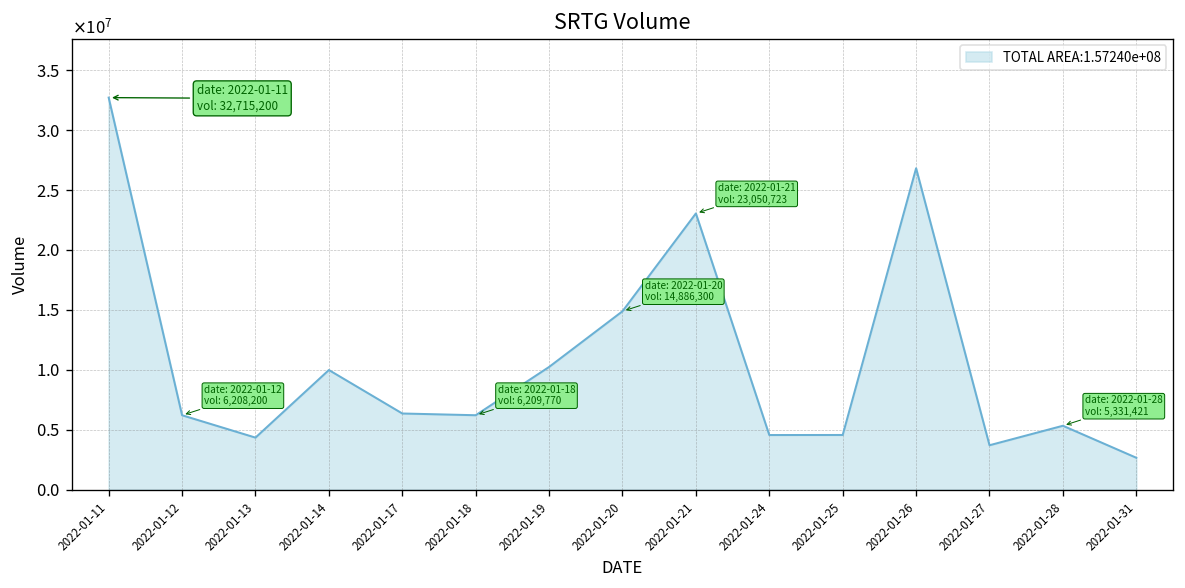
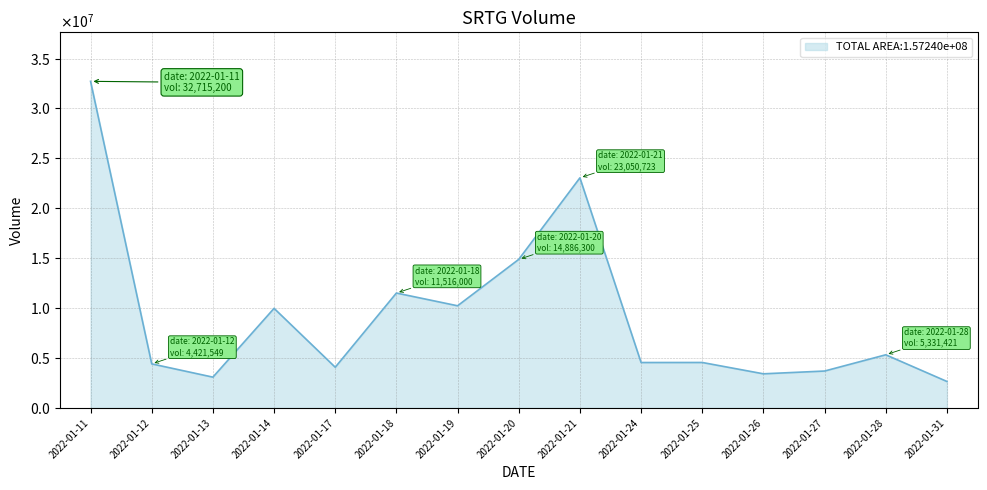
  {
-   "2022-01-12": "6,208,200",
-   "2022-01-13": "4000000",
-   "2022-01-17": "6000000",
-   "2022-01-18": "6,209,770",
-   "2022-01-26": "27000000"
+   "2022-01-12": "4,421,549",
+   "2022-01-13": "3000000",
+   "2022-01-17": "4000000",
+   "2022-01-18": "11,516,000",
+   "2022-01-26": "3000000"
  }
